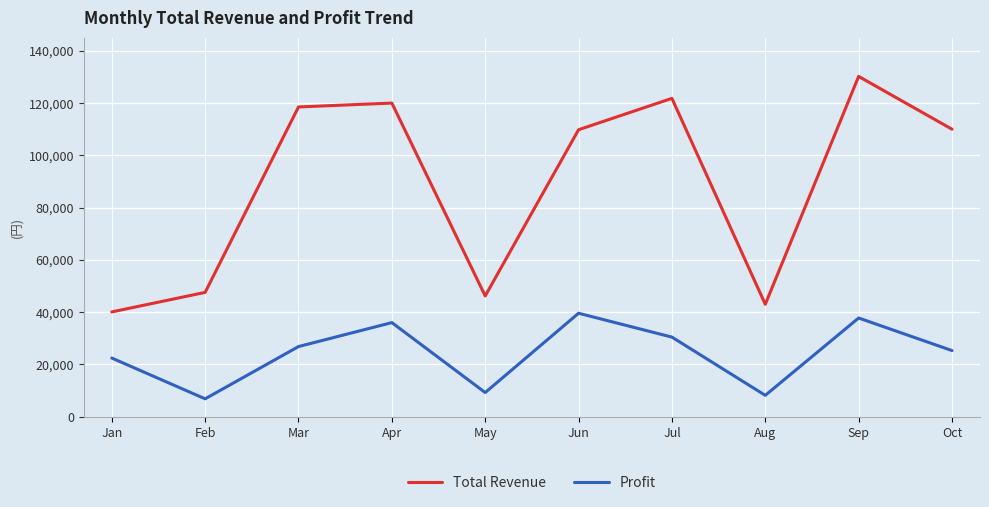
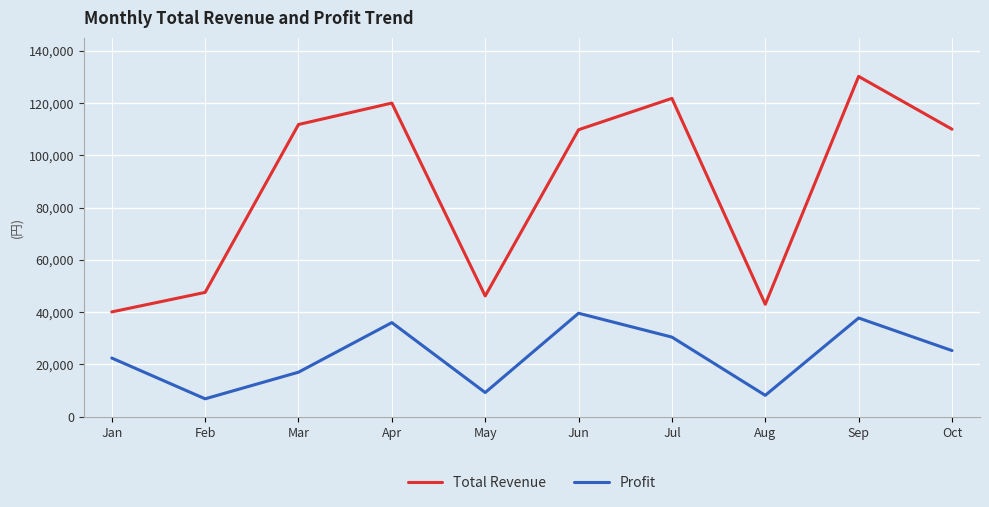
  {
    "Total Revenue": {
      "Jan": "40,000",
      "Feb": "48,000",
-     "Mar": "119,000",
+     "Mar": "112,000",
      "Apr": "120,000",
      "May": "46,000",
      "Jun": "110,000",
      "Jul": "122,000",
      "Aug": "43,000",
      "Sep": "130,000",
      "Oct": "110,000"
    },
    "Profit": {
      "Jan": "22,000",
      "Feb": "7,000",
-     "Mar": "27,000",
+     "Mar": "17,000",
      "Apr": "36,000",
      "May": "9,000",
      "Jun": "40,000",
      "Jul": "30,000",
      "Aug": "8,000",
      "Sep": "38,000",
      "Oct": "25,000"
    }
  }
